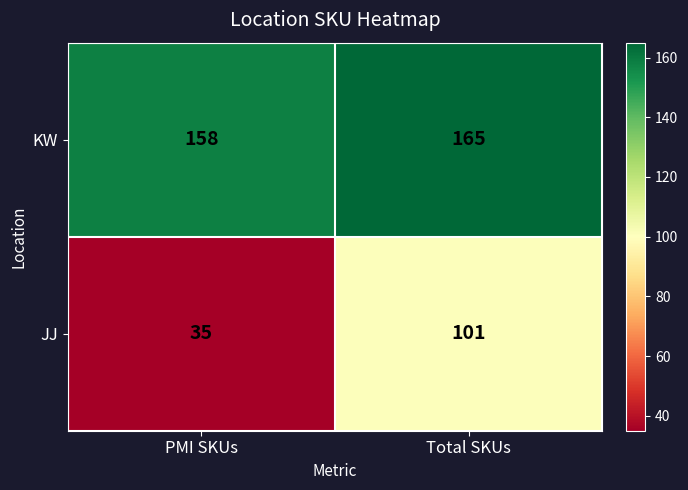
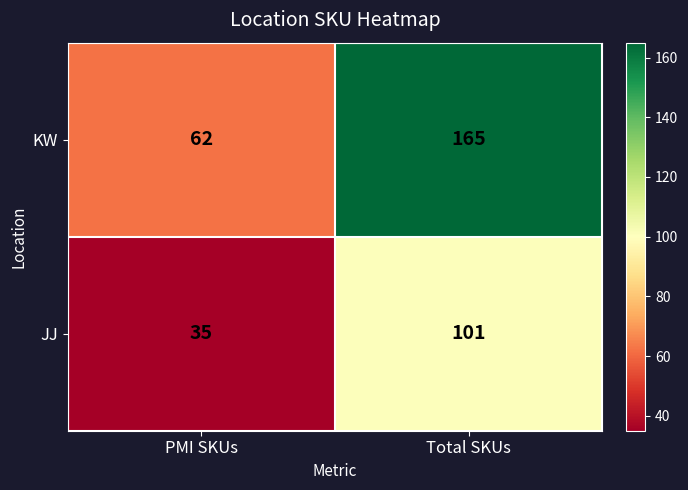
  {
    "KW": {
-     "PMI SKUs": 158,
+     "PMI SKUs": 62,
      "Total SKUs": 165
    },
    "JJ": {
      "PMI SKUs": 35,
      "Total SKUs": 101
    }
  }
